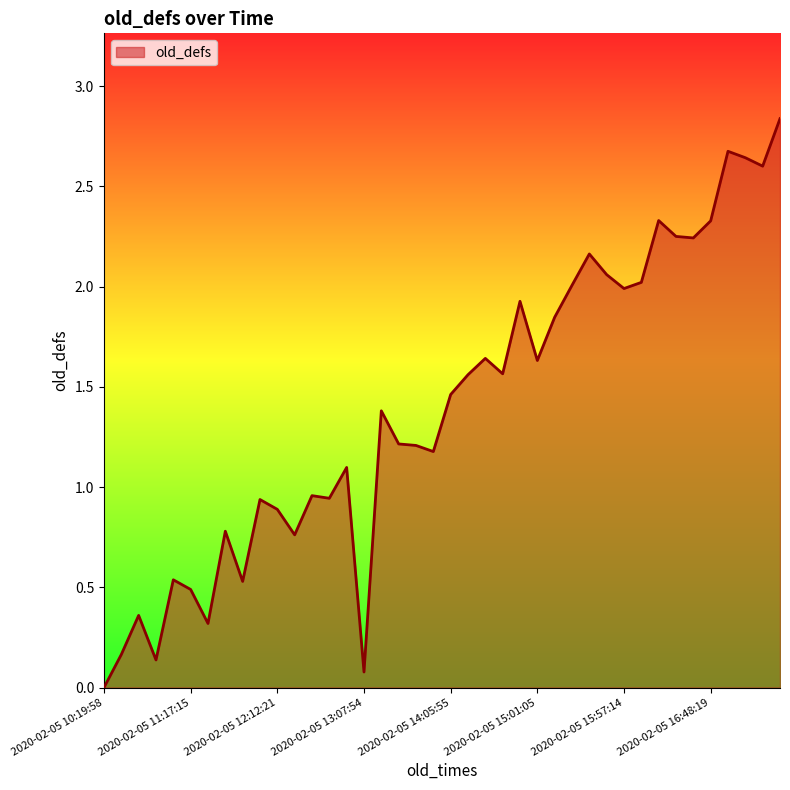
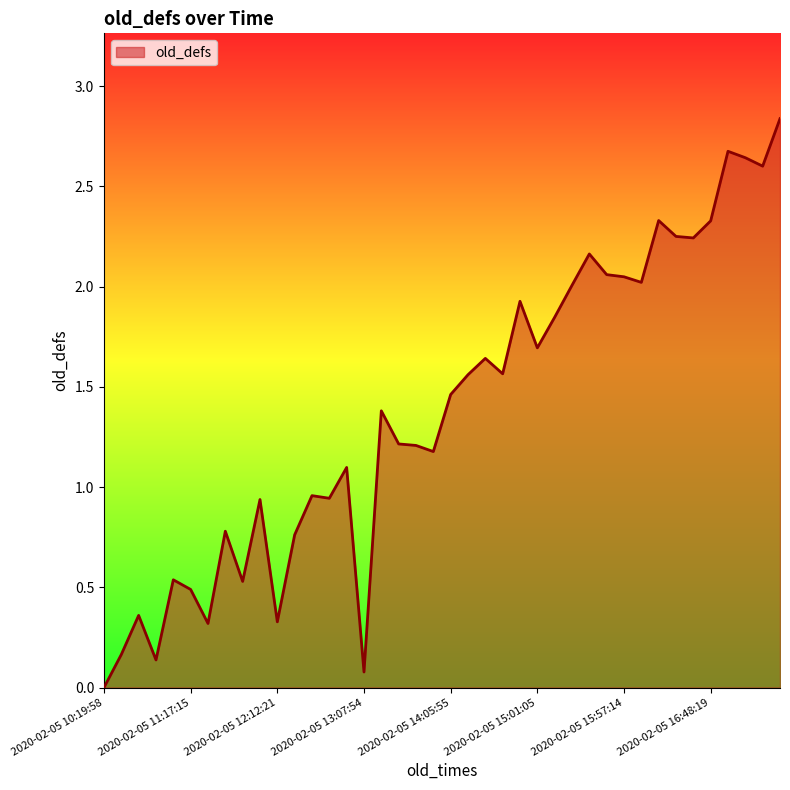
  {
    "2020-02-05 10:19:58": 0.00,
    "2020-02-05 11:17:15": 0.49,
-   "2020-02-05 12:12:21": 0.89,
+   "2020-02-05 12:12:21": 0.33,
    "2020-02-05 13:07:54": 0.08,
    "2020-02-05 14:05:55": 1.46,
-   "2020-02-05 15:01:05": 1.63,
-   "2020-02-05 15:57:14": 1.99,
+   "2020-02-05 15:01:05": 1.69,
+   "2020-02-05 15:57:14": 2.05,
    "2020-02-05 16:48:19": 2.33
  }
